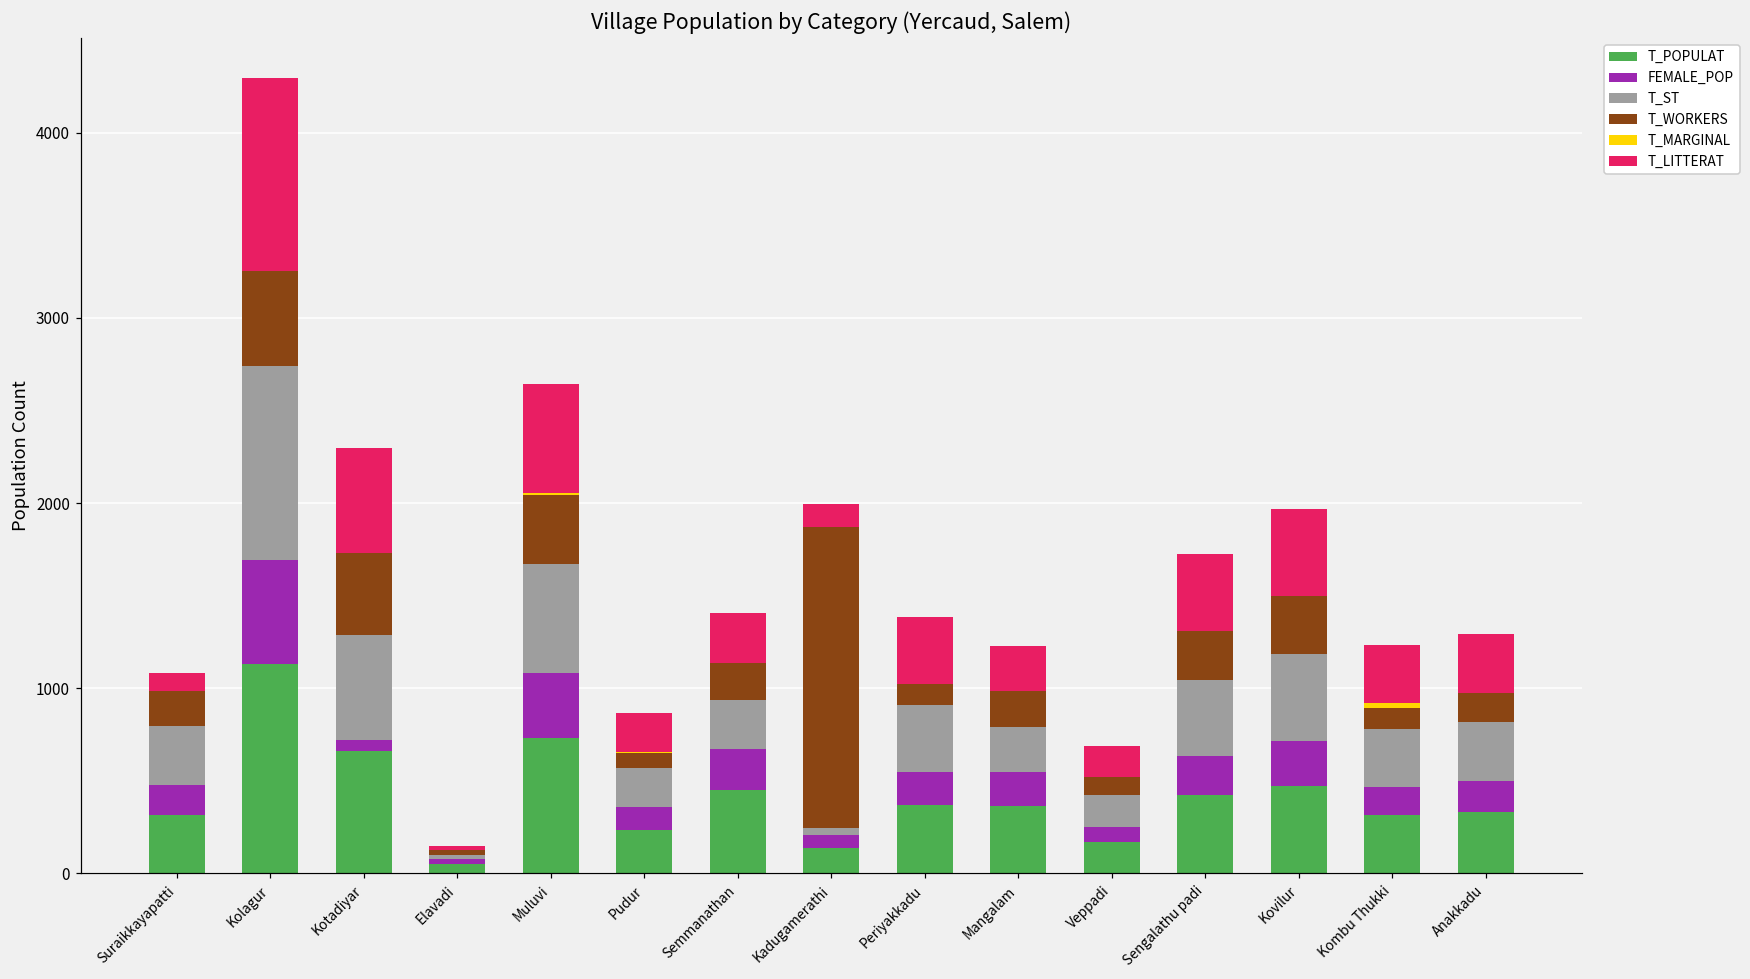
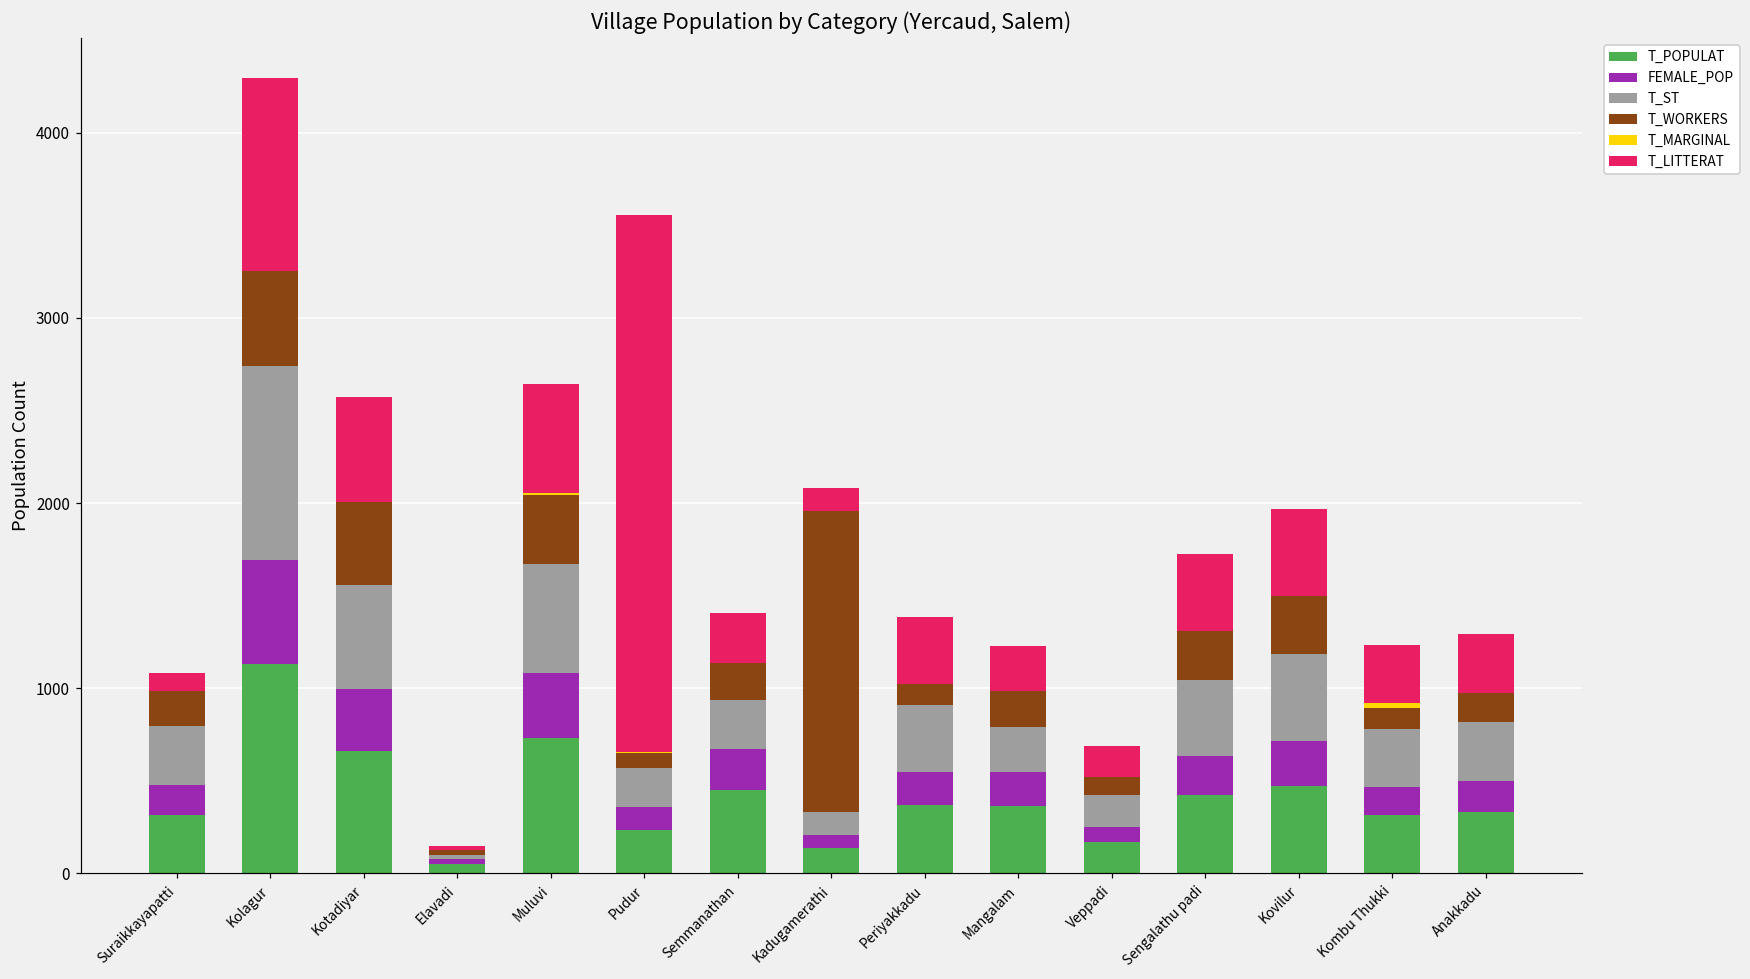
  {
    "T_POPULAT": {
      "Suraikkayapatti": 320,
      "Kolagur": 1130,
      "Kotadiyar": 660,
      "Elavadi": 50,
      "Muluvi": 730,
      "Pudur": 240,
      "Semmanathan": 450,
      "Kadugamerathi": 140,
      "Periyakkadu": 370,
      "Mangalam": 360,
      "Veppadi": 170,
      "Sengalathu padi": 420,
      "Kovilur": 470,
      "Kombu Thukki": 310,
      "Anakkadu": 330
    },
    "FEMALE_POP": {
      "Suraikkayapatti": 160,
      "Kolagur": 570,
-     "Kotadiyar": 60,
+     "Kotadiyar": 330,
      "Elavadi": 30,
      "Muluvi": 350,
      "Pudur": 120,
      "Semmanathan": 220,
      "Kadugamerathi": 70,
      "Periyakkadu": 180,
      "Mangalam": 180,
      "Veppadi": 80,
      "Sengalathu padi": 210,
      "Kovilur": 240,
      "Kombu Thukki": 160,
      "Anakkadu": 170
    },
    "T_ST": {
      "Suraikkayapatti": 320,
      "Kolagur": 1050,
      "Kotadiyar": 570,
      "Elavadi": 20,
      "Muluvi": 590,
      "Pudur": 210,
      "Semmanathan": 270,
-     "Kadugamerathi": 40,
+     "Kadugamerathi": 120,
      "Periyakkadu": 360,
      "Mangalam": 250,
      "Veppadi": 170,
      "Sengalathu padi": 410,
      "Kovilur": 470,
      "Kombu Thukki": 310,
      "Anakkadu": 320
    },
    "T_WORKERS": {
      "Suraikkayapatti": 190,
      "Kolagur": 510,
      "Kotadiyar": 440,
      "Elavadi": 30,
      "Muluvi": 370,
      "Pudur": 90,
      "Semmanathan": 200,
      "Kadugamerathi": 1620,
      "Periyakkadu": 120,
      "Mangalam": 190,
      "Veppadi": 100,
      "Sengalathu padi": 260,
      "Kovilur": 320,
      "Kombu Thukki": 110,
      "Anakkadu": 160
    },
    "T_MARGINAL": {
      "Suraikkayapatti": 0,
      "Kolagur": 0,
      "Elavadi": 0,
      "Kadugamerathi": 0,
      "Periyakkadu": 0,
      "Mangalam": 0,
      "Veppadi": 0,
      "Kovilur": 0,
      "Kombu Thukki": 30,
      "Anakkadu": 0
    },
    "T_LITTERAT": {
      "Suraikkayapatti": 90,
      "Kolagur": 1050,
      "Kotadiyar": 570,
      "Elavadi": 20,
      "Muluvi": 590,
-     "Pudur": 210,
+     "Pudur": 2900,
      "Semmanathan": 270,
      "Kadugamerathi": 120,
      "Periyakkadu": 360,
      "Mangalam": 250,
      "Veppadi": 170,
      "Sengalathu padi": 410,
      "Kovilur": 470,
      "Kombu Thukki": 310,
      "Anakkadu": 320
    }
  }
